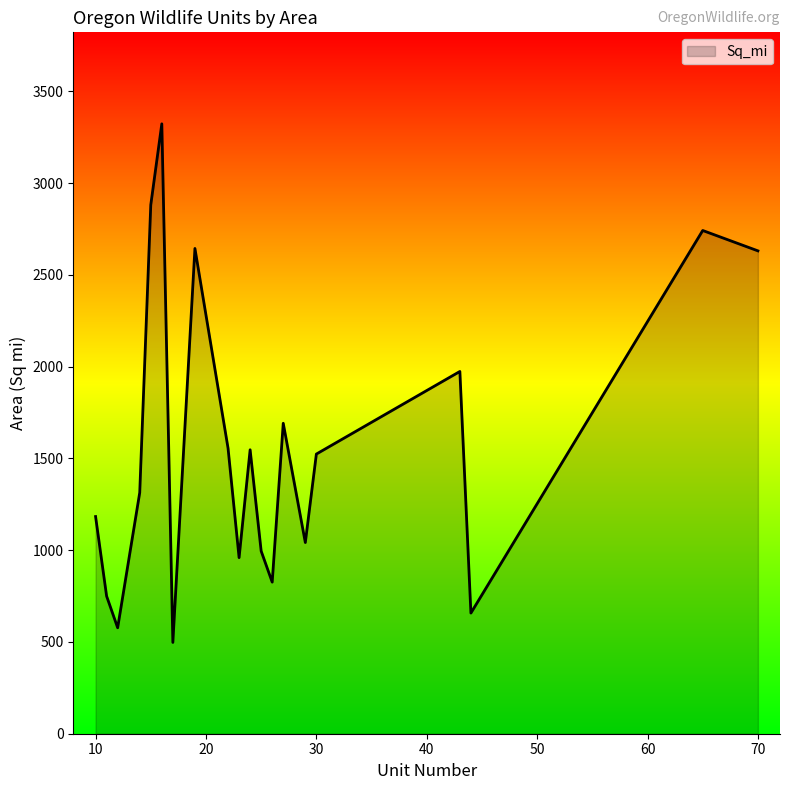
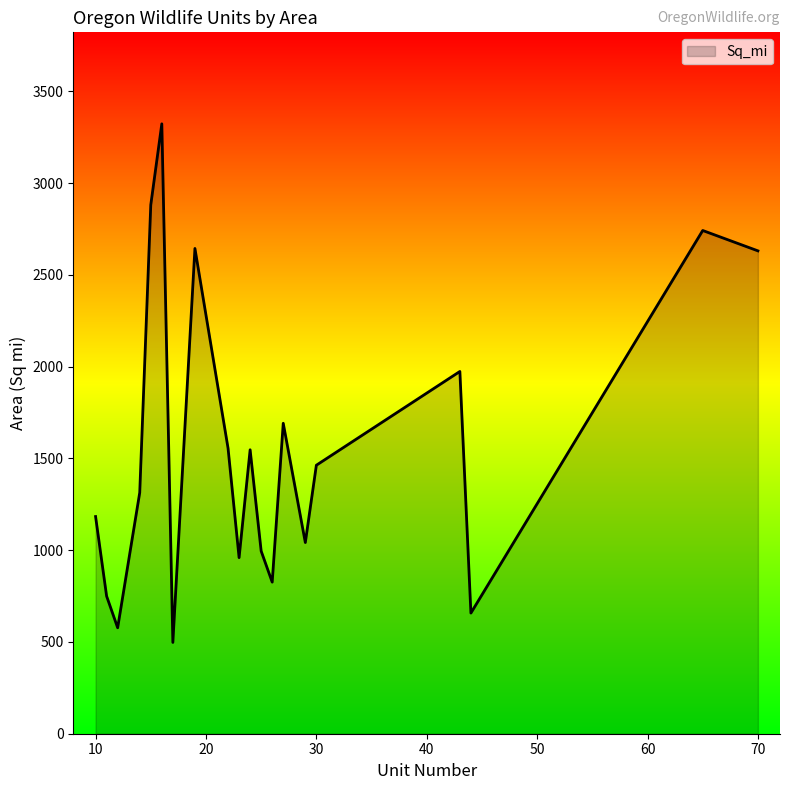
  {
    "10": 1180,
-   "30": 1520,
+   "30": 1460,
    "70": 2630
  }
